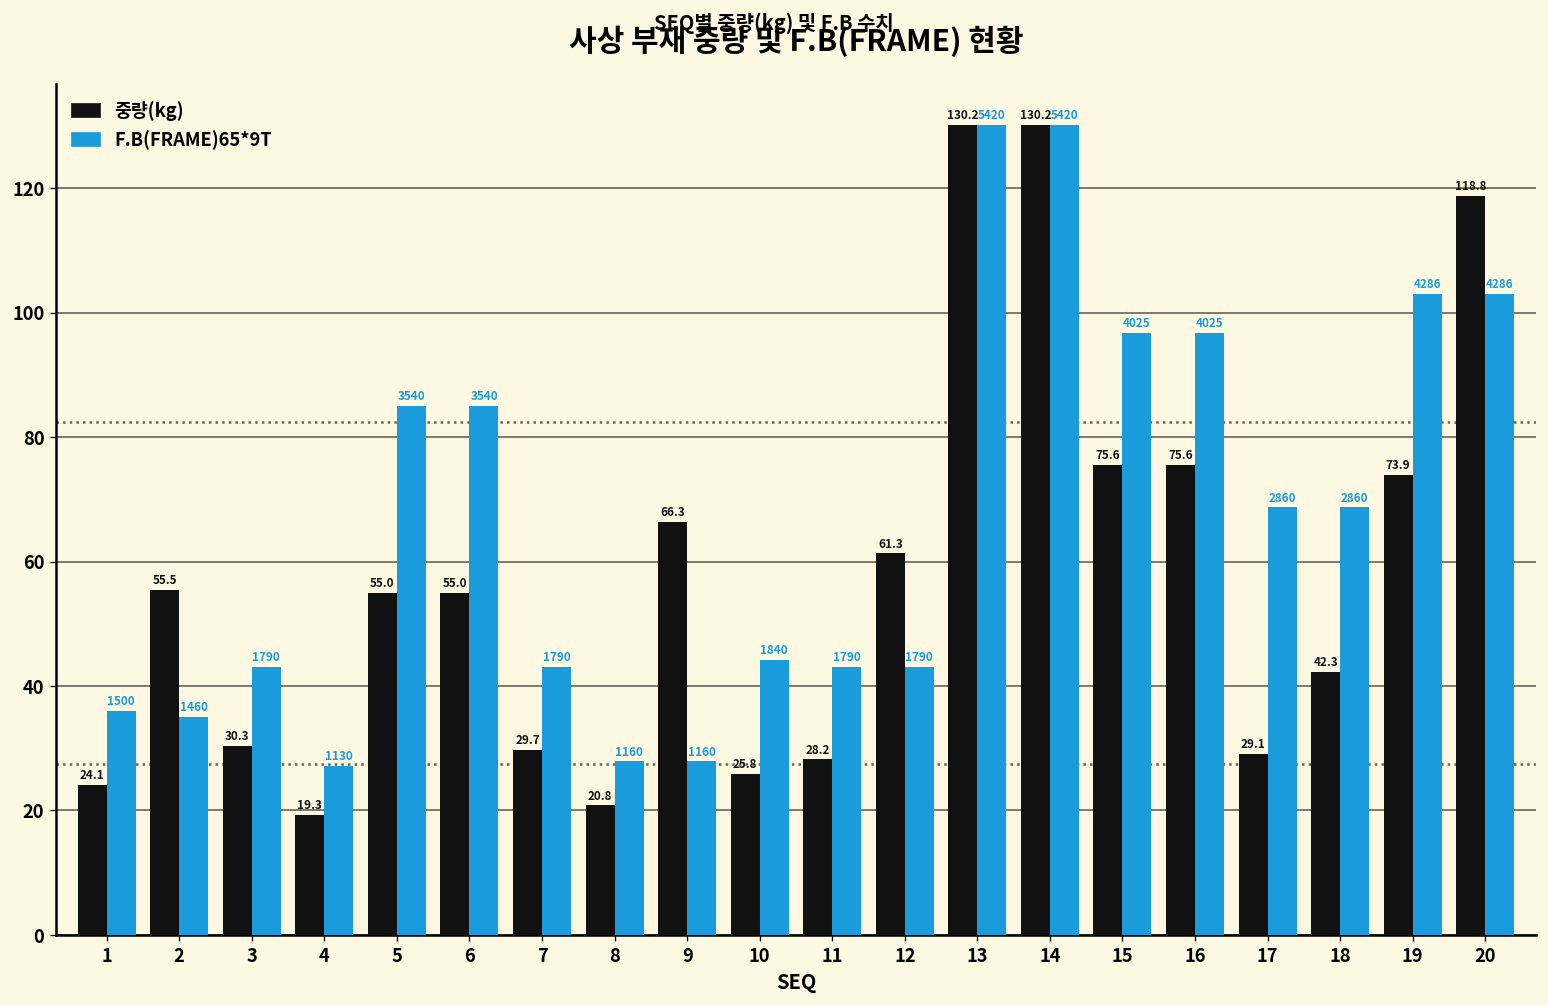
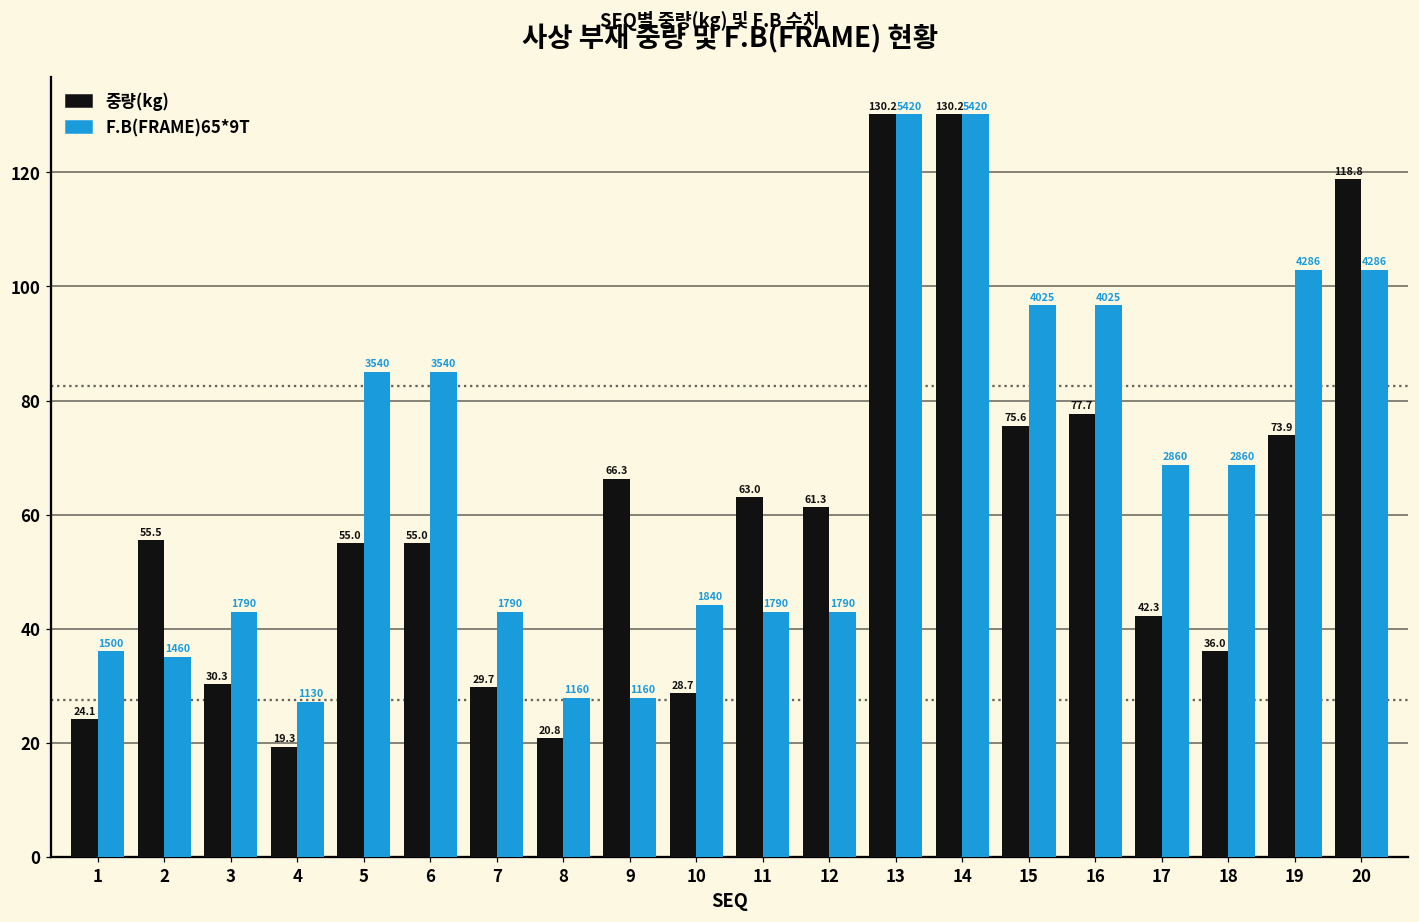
  {
    "중량(kg)": {
      "1": 24.1,
      "2": 55.5,
      "3": 30.3,
      "4": 19.3,
      "5": 55.0,
      "6": 55.0,
      "7": 29.7,
      "8": 20.8,
      "9": 66.3,
-     "10": 25.8,
-     "11": 28.2,
+     "10": 28.7,
+     "11": 63.0,
      "12": 61.3,
      "13": 130.2,
      "14": 130.2,
      "15": 75.6,
-     "16": 75.6,
-     "17": 29.1,
-     "18": 42.3,
+     "16": 77.7,
+     "17": 42.3,
+     "18": 36.0,
      "19": 73.9,
      "20": 118.8
    }
  }
